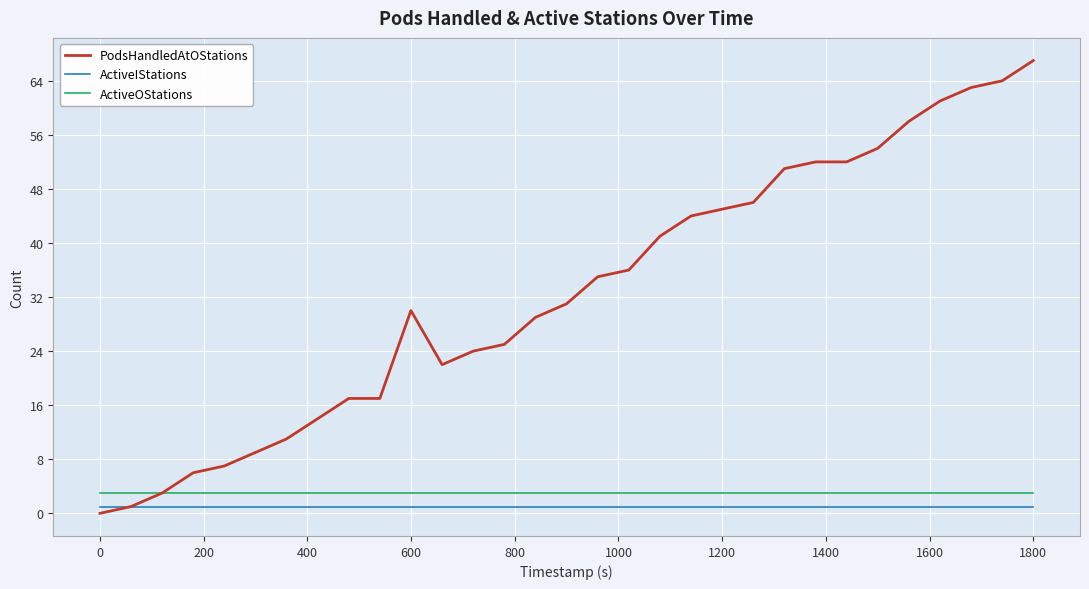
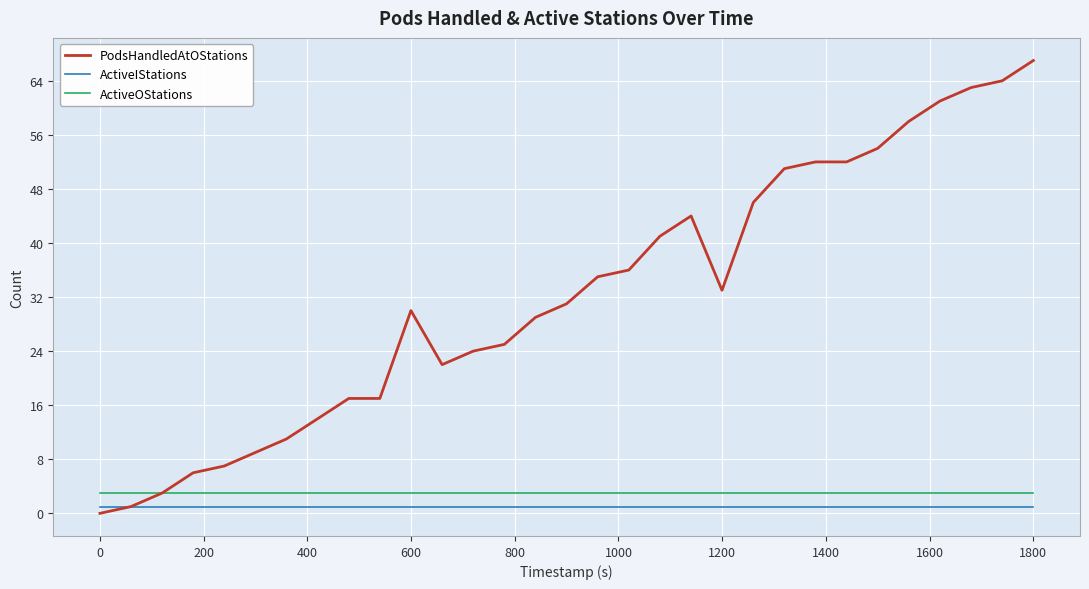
  {
    "PodsHandledAtOStations": {
      "0": 0,
      "600": 30,
-     "1200": 45,
+     "1200": 33,
      "1800": 67
    },
    "ActiveIStations": {
      "0": 1,
      "600": 1,
      "1200": 1,
      "1800": 1
    },
    "ActiveOStations": {
      "0": 3,
      "600": 3,
      "1200": 3,
      "1800": 3
    }
  }
